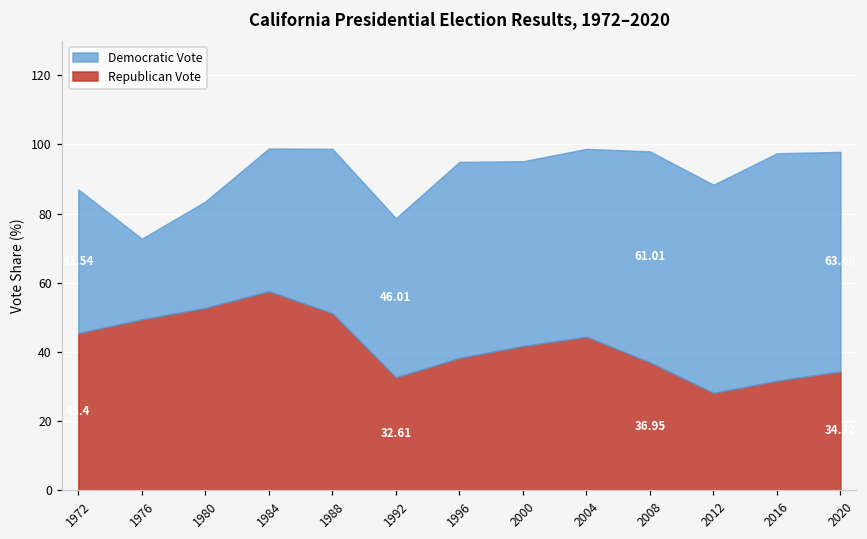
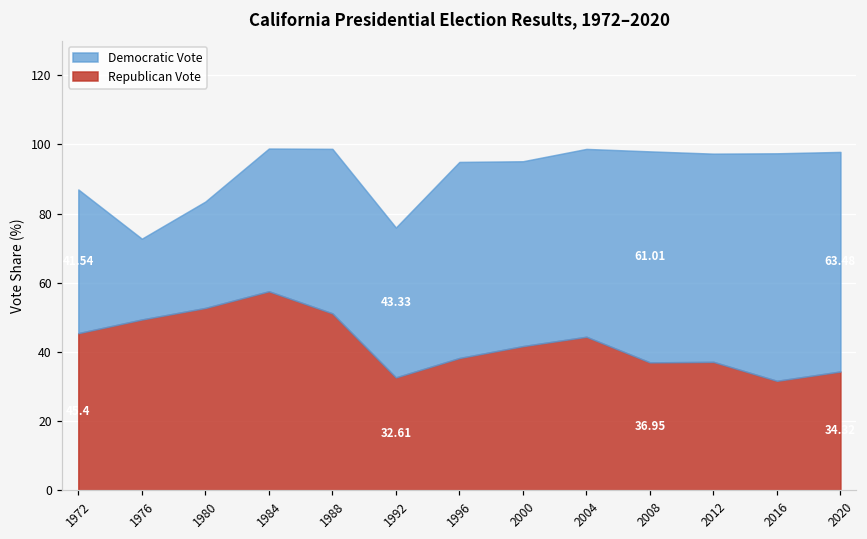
  {
    "Republican Vote": {
      "1972": 45,
      "1976": 49,
      "1980": 53,
      "1984": 58,
      "1988": 51,
      "1992": 33,
      "1996": 38,
      "2000": 42,
      "2004": 44,
      "2008": 37,
-     "2012": 28,
+     "2012": 37,
      "2016": 32,
      "2020": 34
    },
    "Democratic Vote": {
-     "1992": 46.01
+     "1992": 43.33
    }
  }
